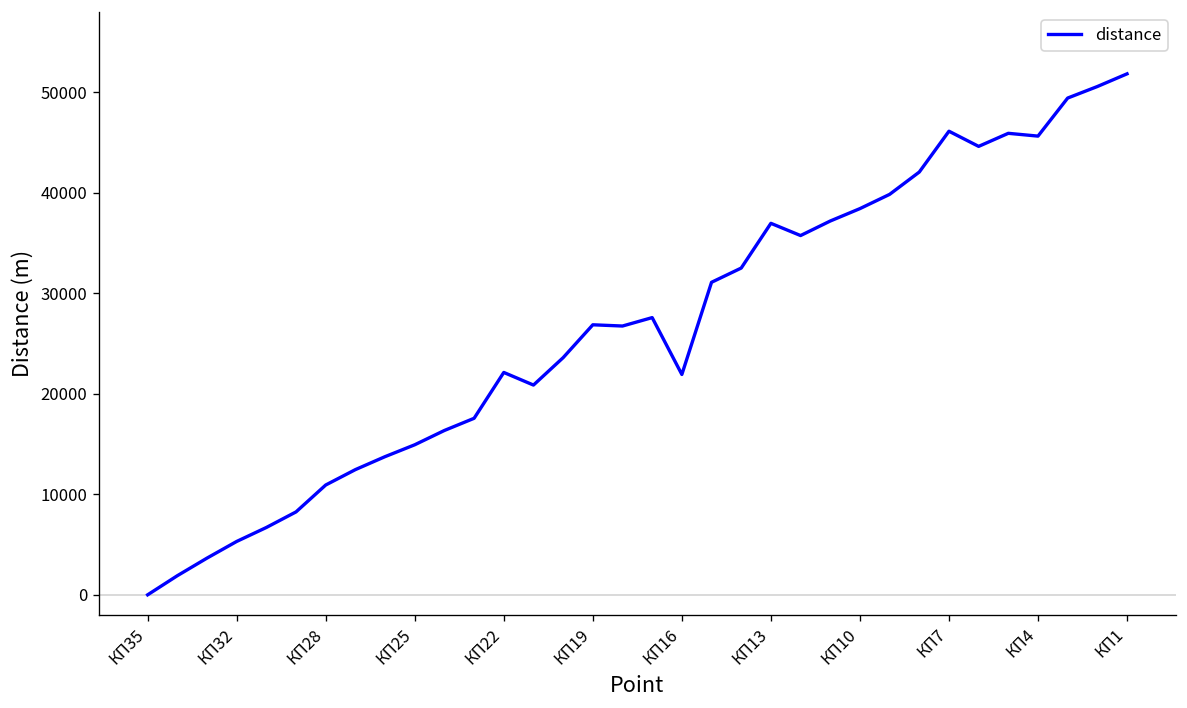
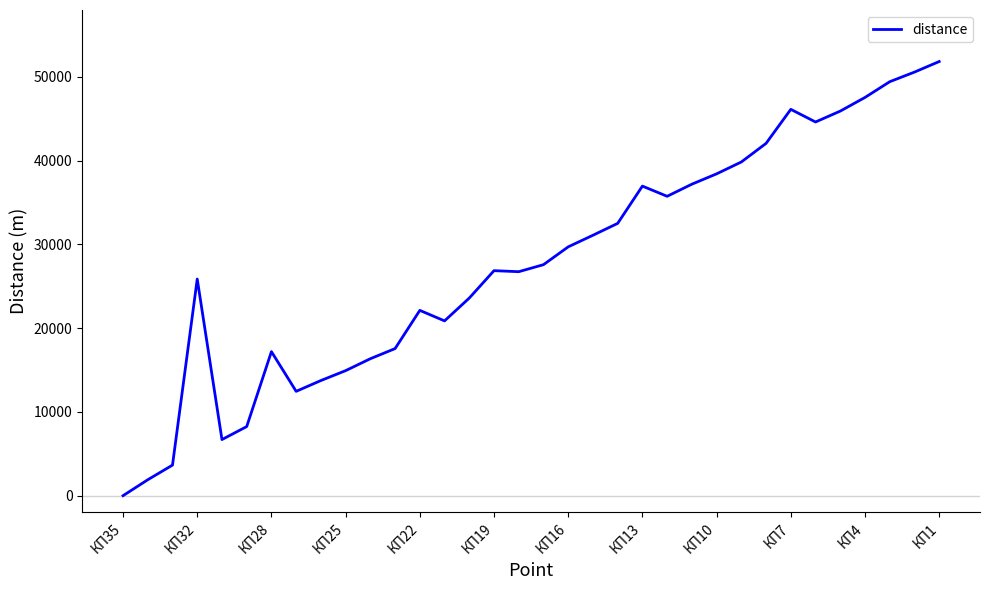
  {
    "КП35": 0,
-   "КП32": 5000,
-   "КП28": 11000,
+   "КП32": 26000,
+   "КП28": 17000,
    "КП25": 15000,
    "КП22": 22000,
    "КП19": 27000,
-   "КП16": 22000,
+   "КП16": 30000,
    "КП13": 37000,
    "КП10": 38000,
    "КП7": 46000,
-   "КП4": 46000,
+   "КП4": 48000,
    "КП1": 52000
  }
